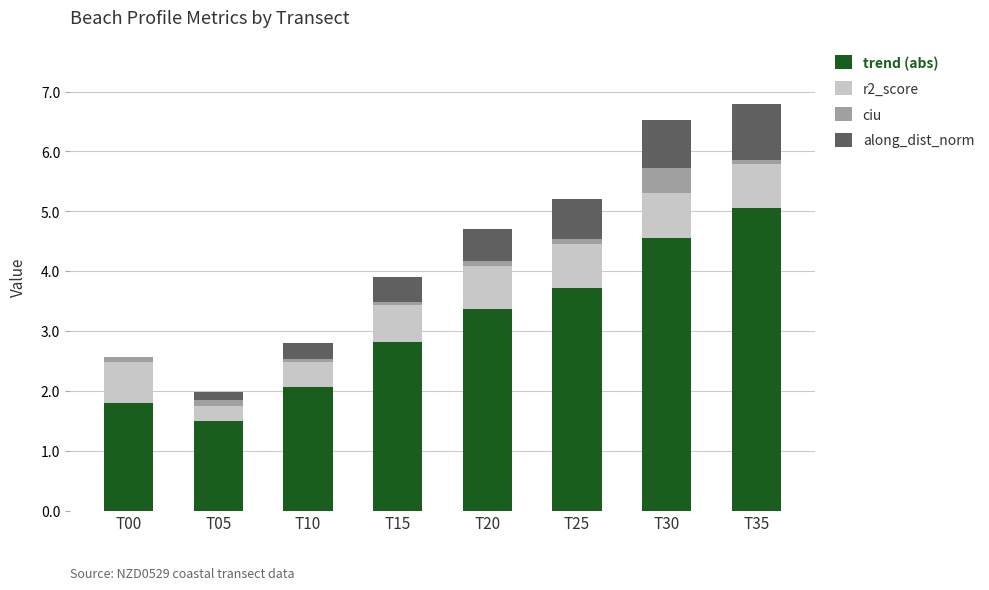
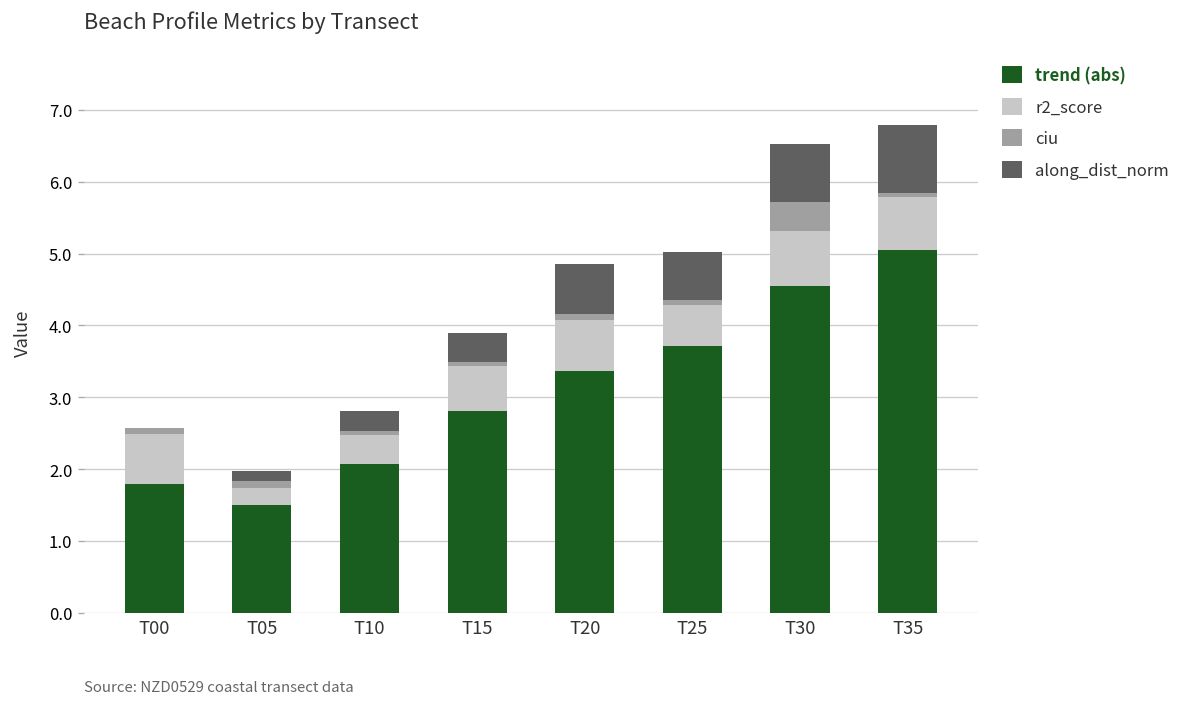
  {
    "trend (abs)": {
      "T00": 1.8,
      "T05": 1.5,
      "T10": 2.1,
      "T15": 2.8,
      "T20": 3.4,
      "T25": 3.7,
      "T30": 4.6,
      "T35": 5.1
    },
    "r2_score": {
      "T00": 0.7,
      "T05": 0.2,
      "T10": 0.4,
      "T15": 0.6,
      "T20": 0.7,
-     "T25": 0.7,
+     "T25": 0.6,
      "T30": 0.8,
      "T35": 0.7
    },
    "ciu": {
      "T00": 0.1,
      "T05": 0.1,
      "T10": 0.1,
      "T15": 0.1,
      "T20": 0.1,
      "T25": 0.1,
      "T30": 0.4,
      "T35": 0.1
    },
    "along_dist_norm": {
      "T00": 0.0,
      "T05": 0.1,
      "T10": 0.3,
      "T15": 0.4,
-     "T20": 0.5,
+     "T20": 0.7,
      "T25": 0.7,
      "T30": 0.8,
      "T35": 0.9
    }
  }
